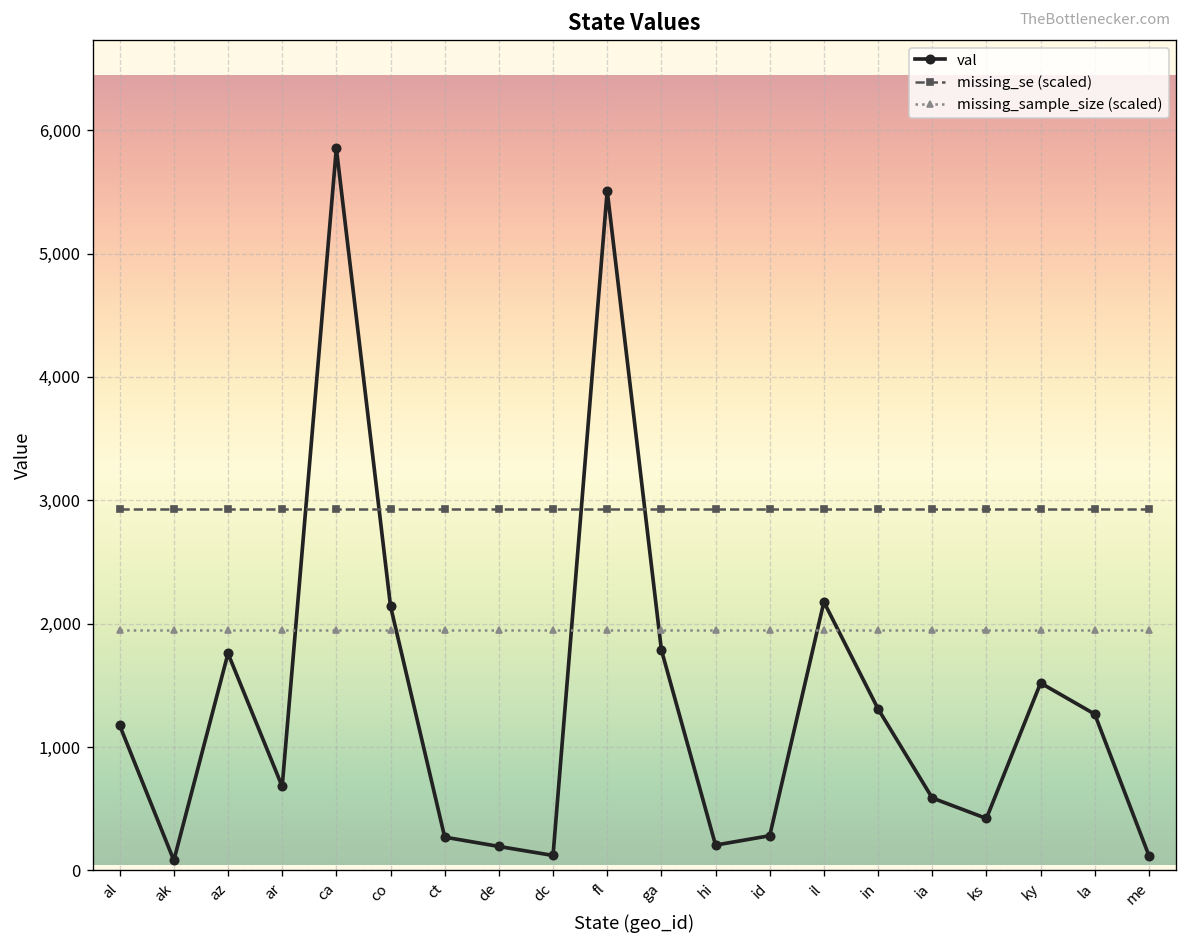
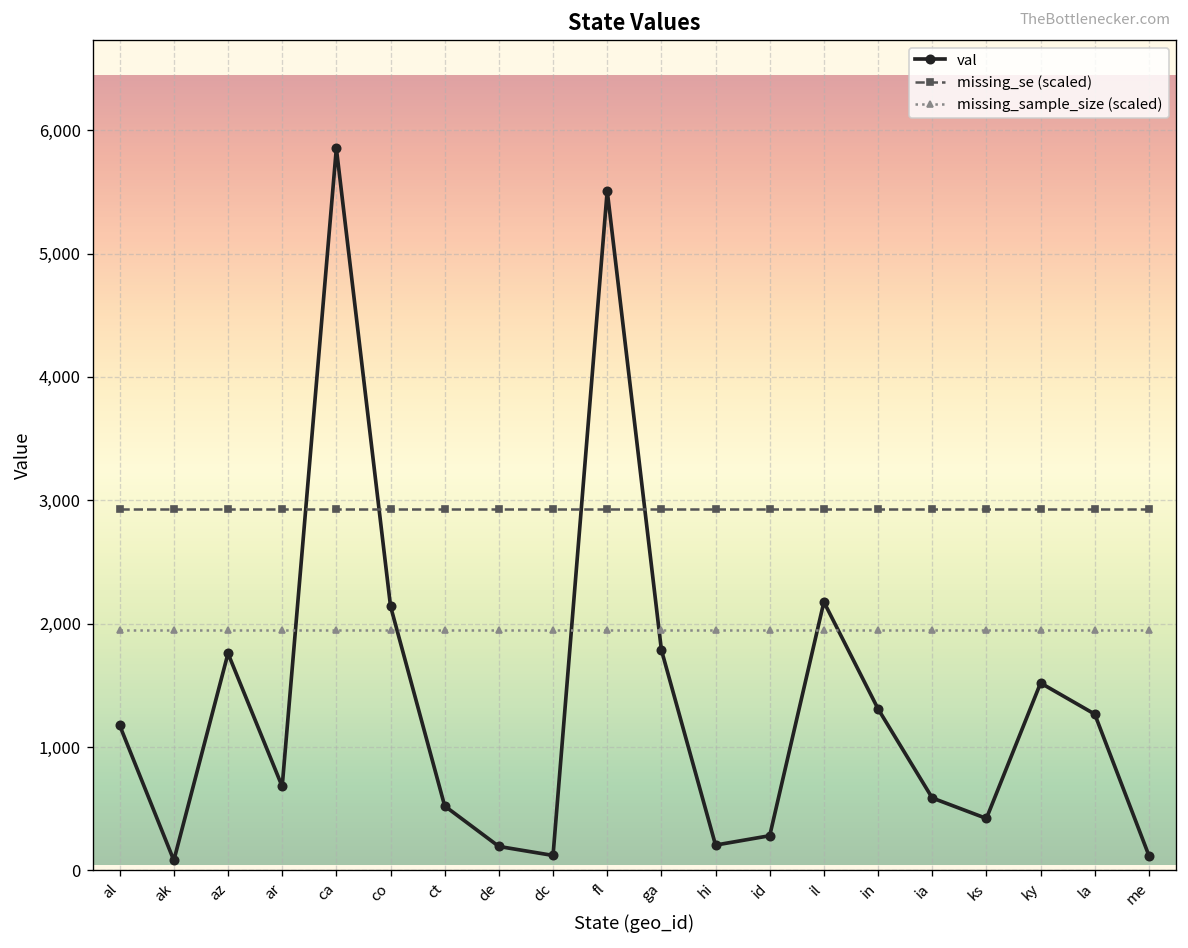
  {
    "val": {
      "al": "1,180",
      "ak": "80",
      "az": "1,760",
      "ar": "680",
      "ca": "5,850",
      "co": "2,140",
-     "ct": "270",
+     "ct": "520",
      "de": "190",
      "dc": "120",
      "fl": "5,510",
      "ga": "1,790",
      "hi": "210",
      "id": "280",
      "il": "2,180",
      "in": "1,310",
      "ia": "590",
      "ks": "420",
      "ky": "1,520",
      "la": "1,270",
      "me": "120"
    },
    "missing_se (scaled)": {
      "al": "2,930",
      "ak": "2,930",
      "az": "2,930",
      "ar": "2,930",
      "ca": "2,930",
      "co": "2,930",
      "ct": "2,930",
      "de": "2,930",
      "dc": "2,930",
      "fl": "2,930",
      "ga": "2,930",
      "hi": "2,930",
      "id": "2,930",
      "il": "2,930",
      "in": "2,930",
      "ia": "2,930",
      "ks": "2,930",
      "ky": "2,930",
      "la": "2,930",
      "me": "2,930"
    },
    "missing_sample_size (scaled)": {
      "al": "1,950",
      "ak": "1,950",
      "az": "1,950",
      "ar": "1,950",
      "ca": "1,950",
      "co": "1,950",
      "ct": "1,950",
      "de": "1,950",
      "dc": "1,950",
      "fl": "1,950",
      "ga": "1,950",
      "hi": "1,950",
      "id": "1,950",
      "il": "1,950",
      "in": "1,950",
      "ia": "1,950",
      "ks": "1,950",
      "ky": "1,950",
      "la": "1,950",
      "me": "1,950"
    }
  }
